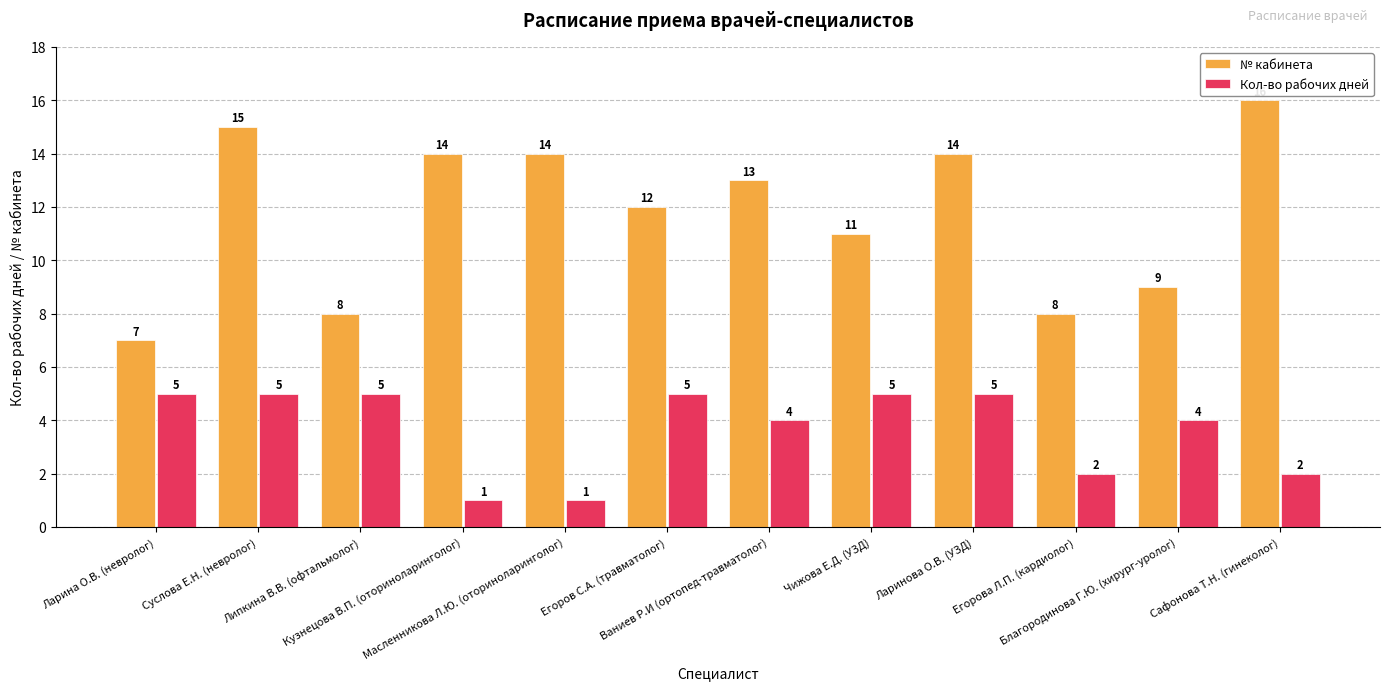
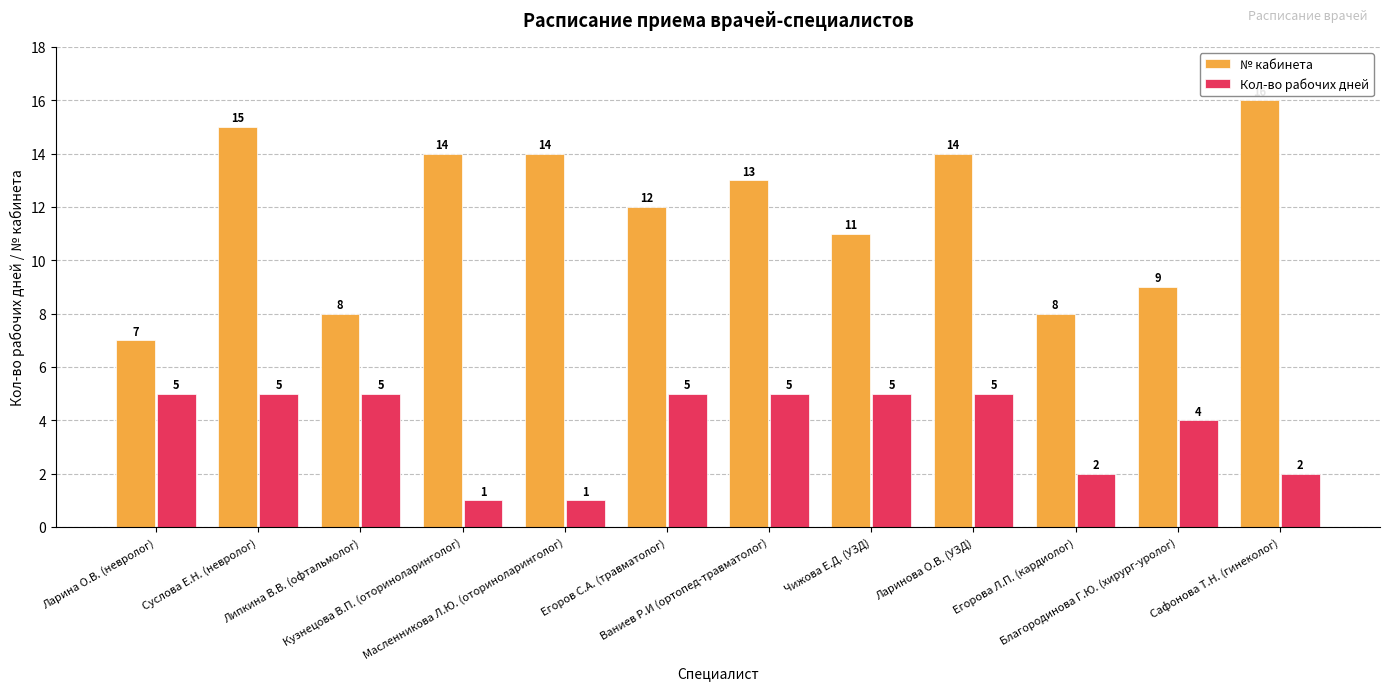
  {
    "№ кабинета": {
      "Ларина О.В. (невролог)": 7,
      "Суслова Е.Н. (невролог)": 15,
      "Липкина В.В. (офтальмолог)": 8,
      "Кузнецова В.П. (оториноларинголог)": 14,
      "Масленникова Л.Ю. (оториноларинголог)": 14,
      "Егоров С.А. (травматолог)": 12,
      "Ваниев Р.И (ортопед-травматолог)": 13,
      "Чижова Е.Д. (УЗД)": 11,
      "Ларинова О.В. (УЗД)": 14,
      "Егорова Л.П. (кардиолог)": 8,
      "Благородинова Г.Ю. (хирург-уролог)": 9
    },
    "Кол-во рабочих дней": {
      "Ларина О.В. (невролог)": 5,
      "Суслова Е.Н. (невролог)": 5,
      "Липкина В.В. (офтальмолог)": 5,
      "Кузнецова В.П. (оториноларинголог)": 1,
      "Масленникова Л.Ю. (оториноларинголог)": 1,
      "Егоров С.А. (травматолог)": 5,
-     "Ваниев Р.И (ортопед-травматолог)": 4,
+     "Ваниев Р.И (ортопед-травматолог)": 5,
      "Чижова Е.Д. (УЗД)": 5,
      "Ларинова О.В. (УЗД)": 5,
      "Егорова Л.П. (кардиолог)": 2,
      "Благородинова Г.Ю. (хирург-уролог)": 4,
      "Сафонова Т.Н. (гинеколог)": 2
    }
  }
